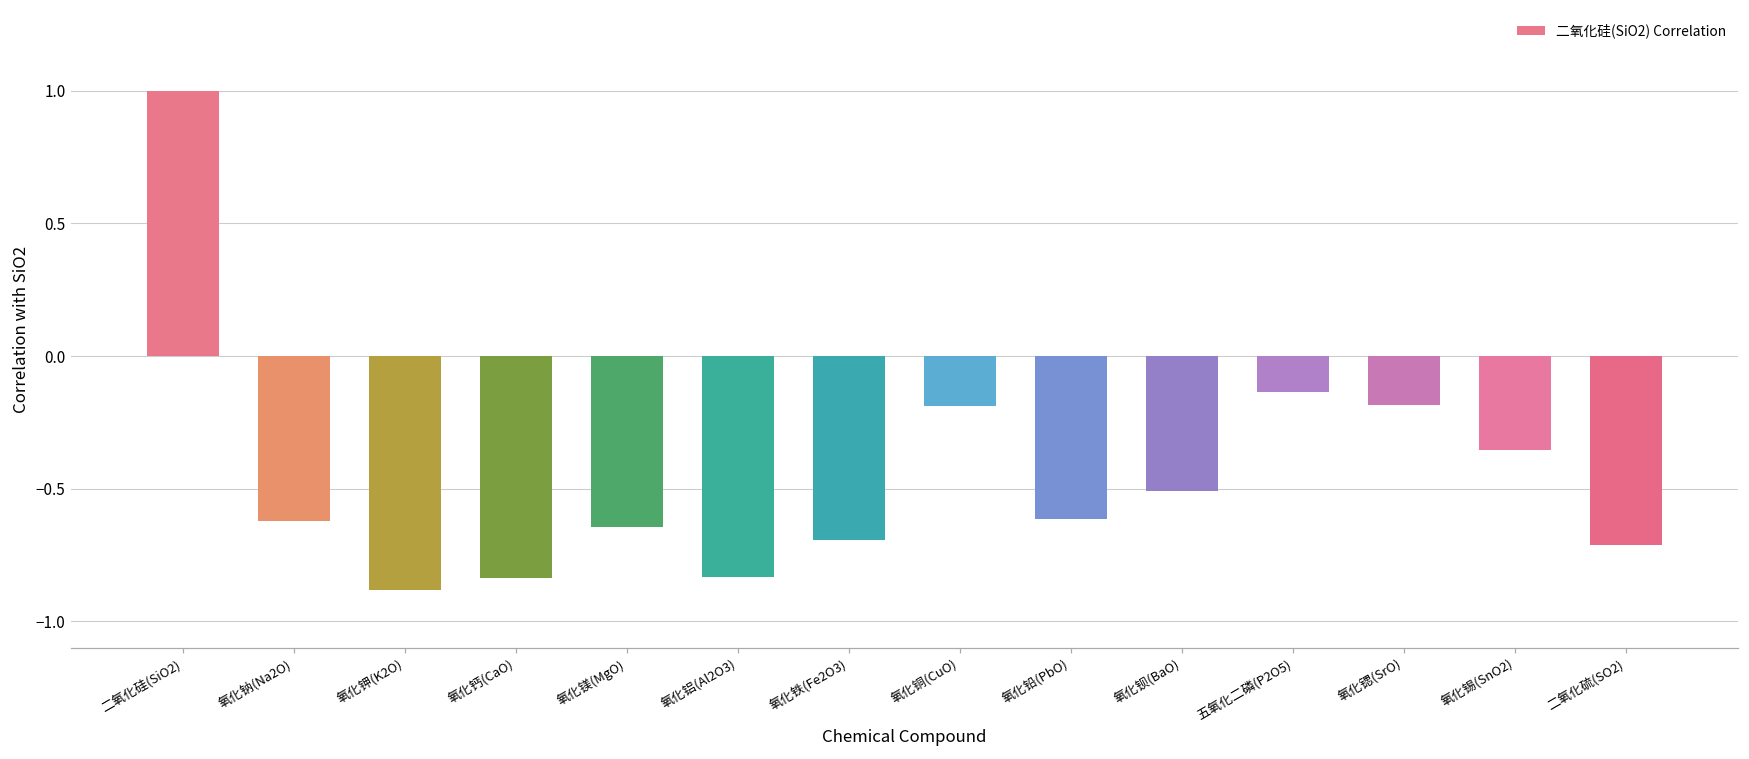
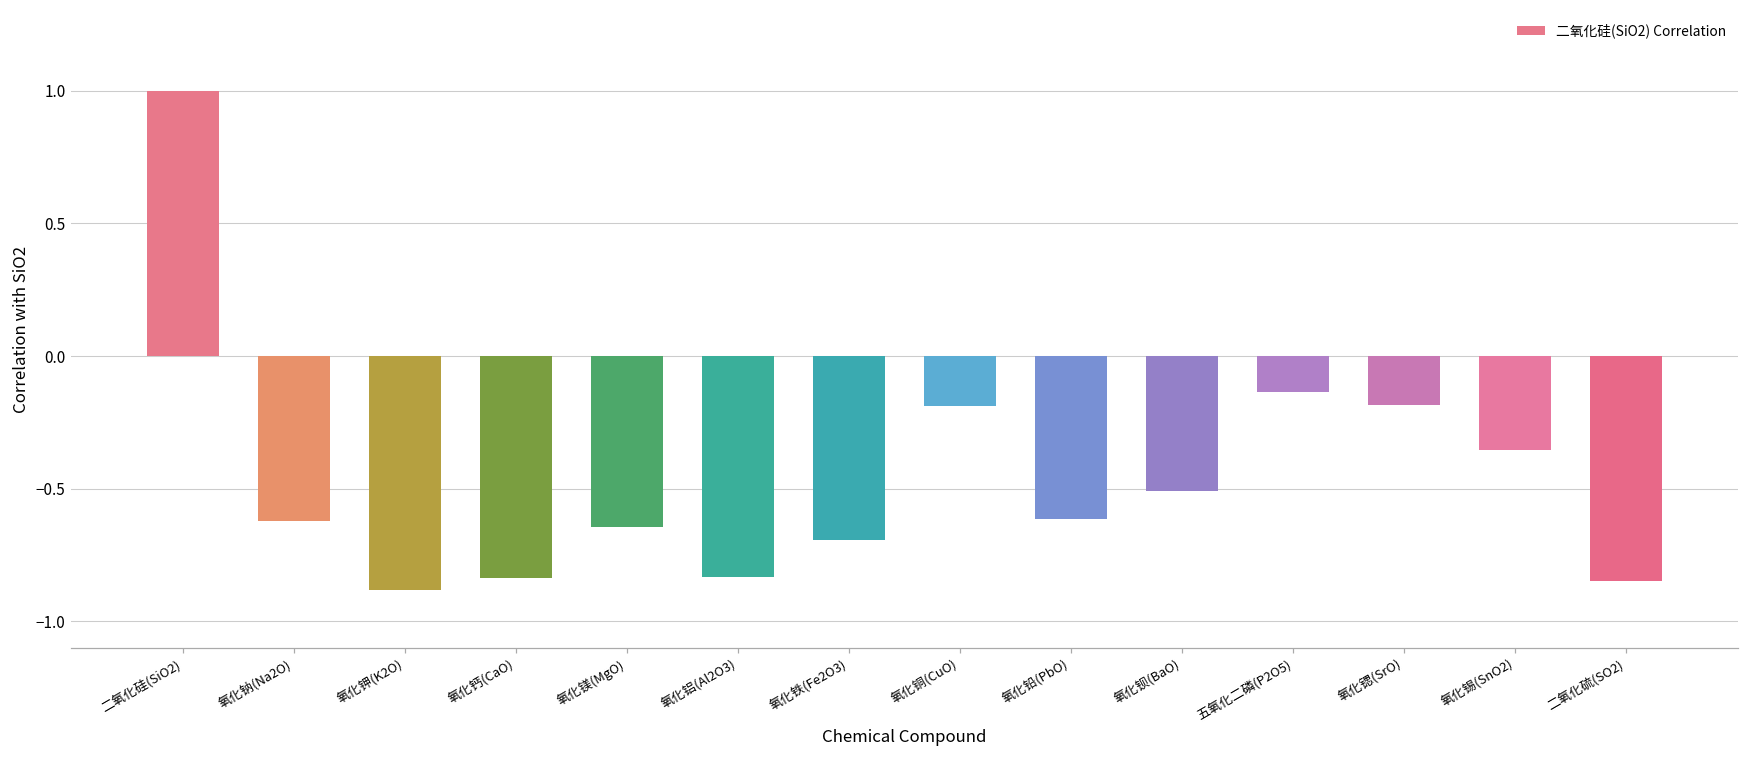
  {
    "二氧化硅(SiO2)": 1.00,
    "氧化钠(Na2O)": -0.62,
    "氧化钾(K2O)": -0.88,
    "氧化钙(CaO)": -0.84,
    "氧化镁(MgO)": -0.64,
    "氧化铝(Al2O3)": -0.83,
    "氧化铁(Fe2O3)": -0.69,
    "氧化铜(CuO)": -0.19,
    "氧化铅(PbO)": -0.62,
    "氧化钡(BaO)": -0.51,
    "五氧化二磷(P2O5)": -0.14,
    "氧化锶(SrO)": -0.18,
    "氧化锡(SnO2)": -0.35,
-   "二氧化硫(SO2)": -0.71
+   "二氧化硫(SO2)": -0.85
  }
